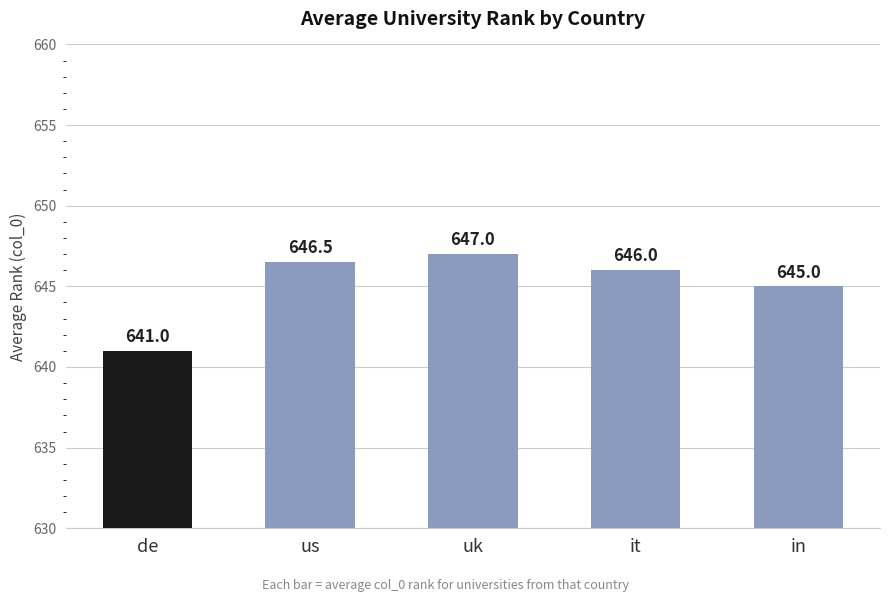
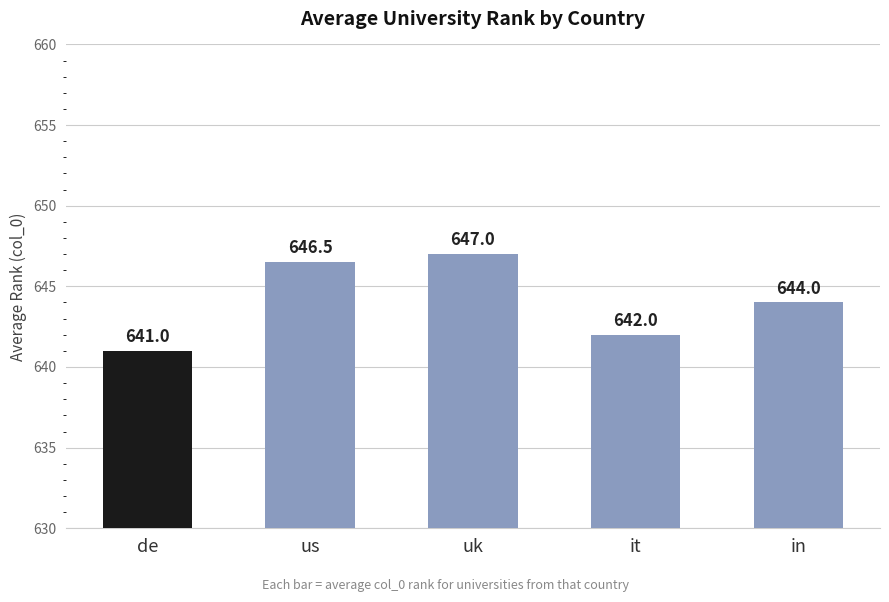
  {
    "de": 641.0,
    "us": 646.5,
    "uk": 647.0,
-   "it": 646.0,
-   "in": 645.0
+   "it": 642.0,
+   "in": 644.0
  }
